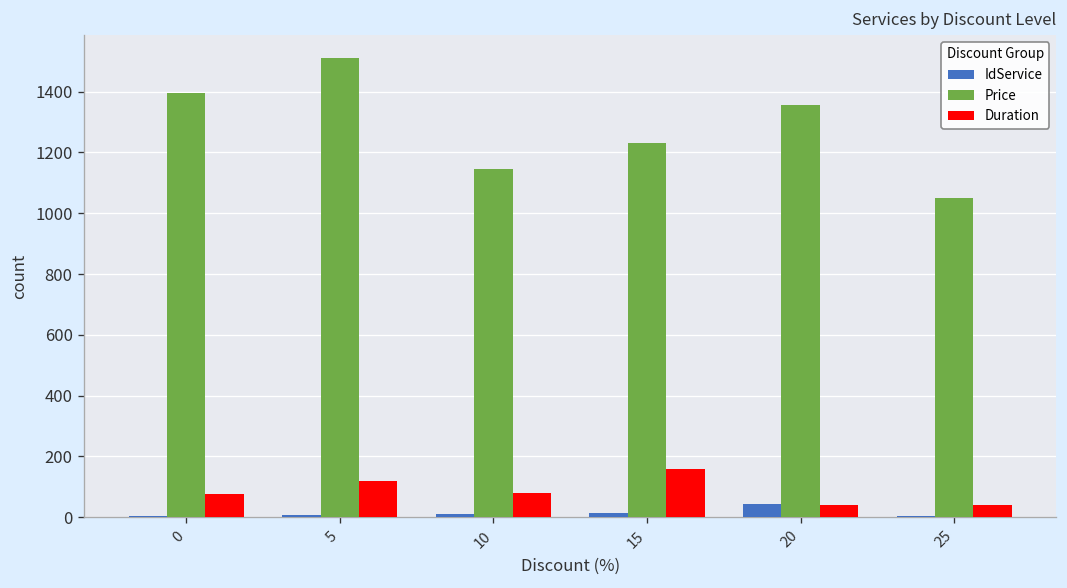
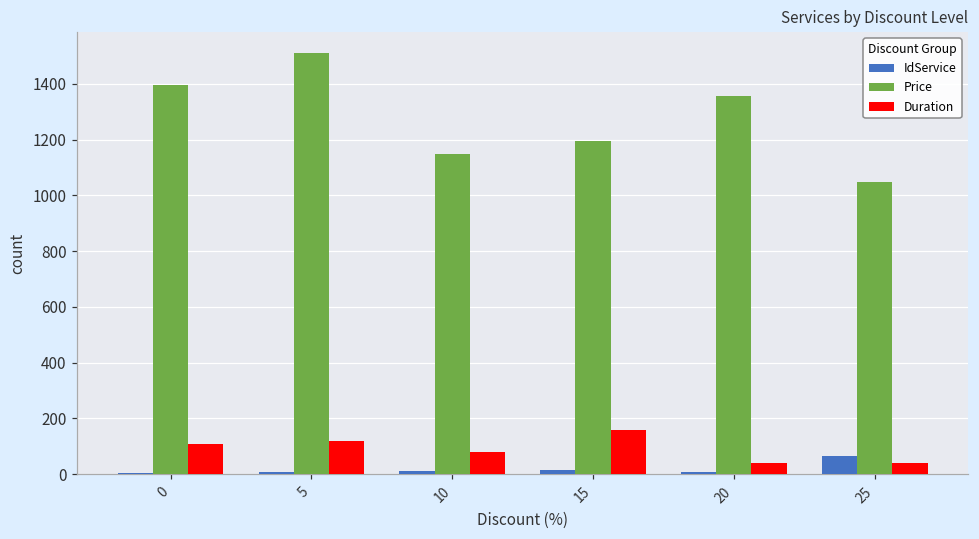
  {
    "IdService": {
      "10": 10,
      "15": 10,
-     "20": 50,
-     "25": 10
+     "20": 10,
+     "25": 70
    },
    "Price": {
      "0": 1400,
      "5": 1510,
      "10": 1150,
-     "15": 1230,
+     "15": 1200,
      "20": 1360,
      "25": 1050
    },
    "Duration": {
-     "0": 80,
+     "0": 110,
      "5": 120,
      "10": 80,
      "15": 160,
      "20": 40,
      "25": 40
    }
  }
